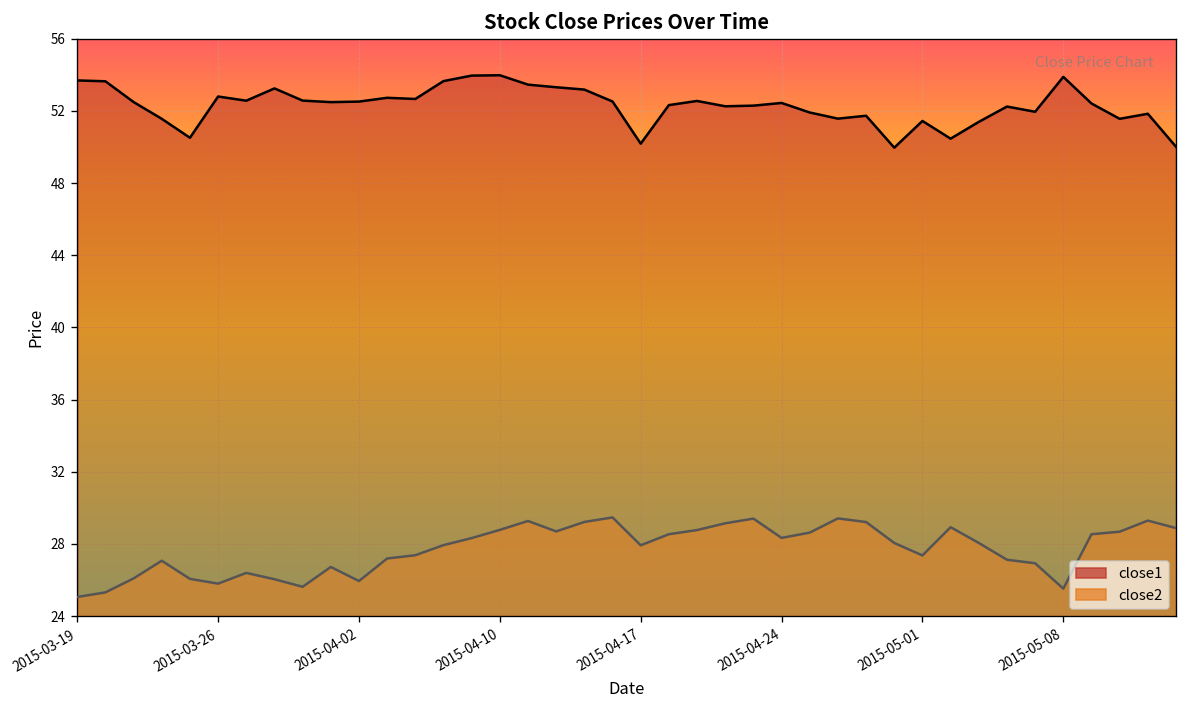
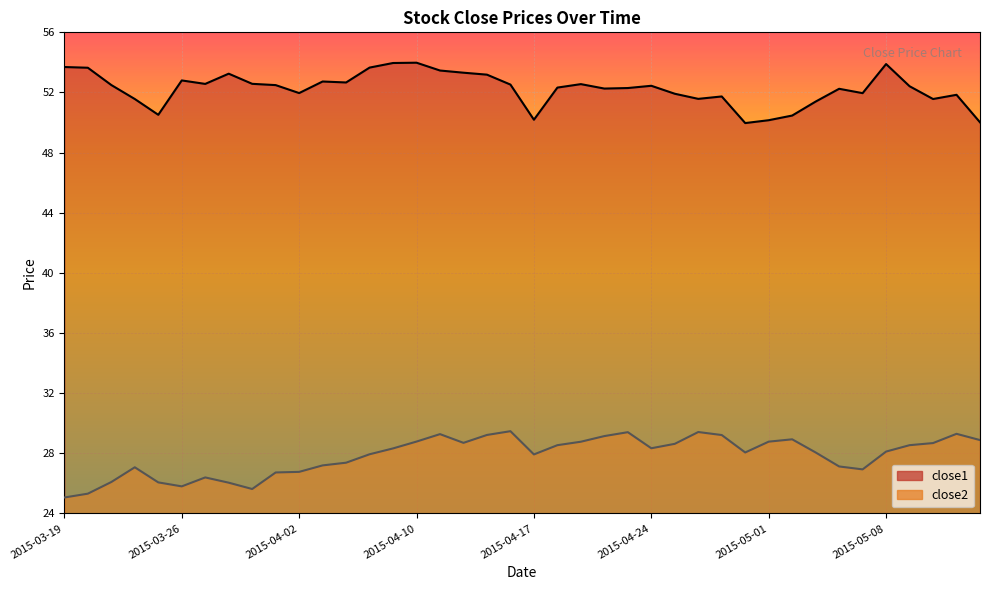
  {
    "close1": {
      "2015-03-19": 53.7,
      "2015-03-26": 52.8,
-     "2015-04-02": 52.5,
+     "2015-04-02": 52.0,
      "2015-04-10": 54.0,
      "2015-04-17": 50.2,
      "2015-04-24": 52.4,
-     "2015-05-01": 51.4,
+     "2015-05-01": 50.2,
      "2015-05-08": 53.9
    },
    "close2": {
      "2015-03-19": 25.1,
      "2015-03-26": 25.8,
-     "2015-04-02": 25.9,
+     "2015-04-02": 26.8,
      "2015-04-10": 28.8,
      "2015-04-17": 27.9,
      "2015-04-24": 28.3,
-     "2015-05-01": 27.4,
-     "2015-05-08": 25.5
+     "2015-05-01": 28.8,
+     "2015-05-08": 28.1
    }
  }
